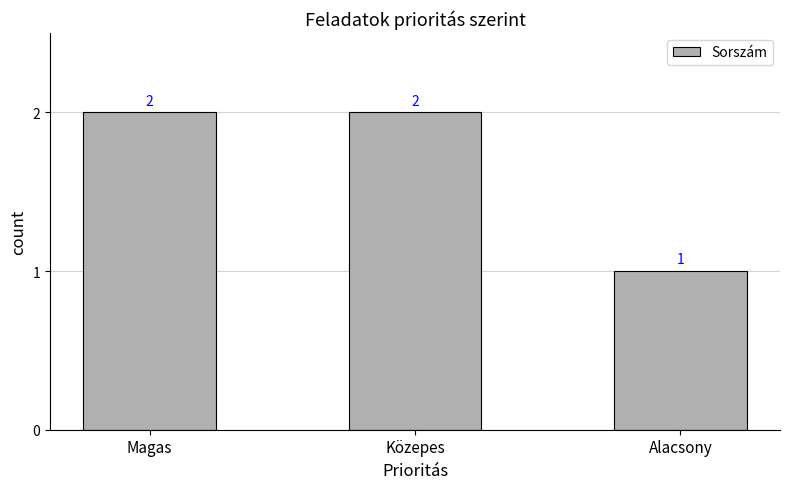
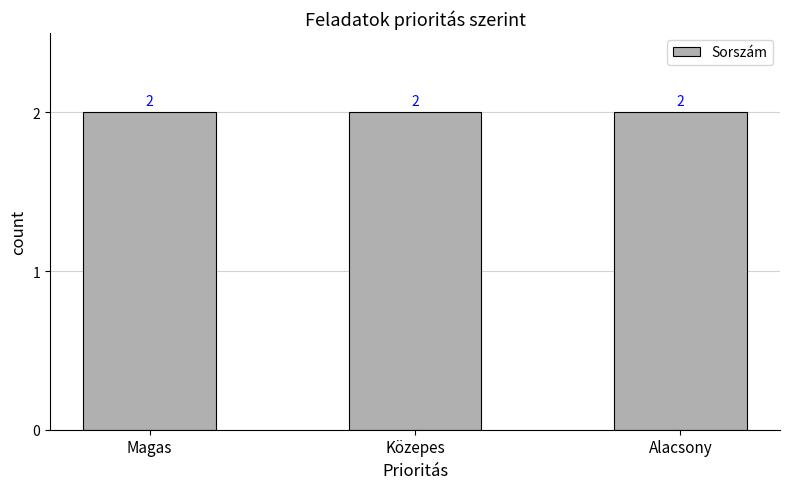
  {
    "Magas": 2,
    "Közepes": 2,
-   "Alacsony": 1
+   "Alacsony": 2
  }
